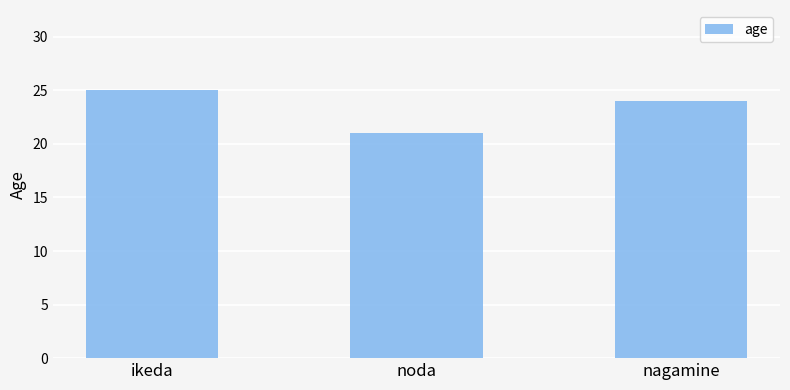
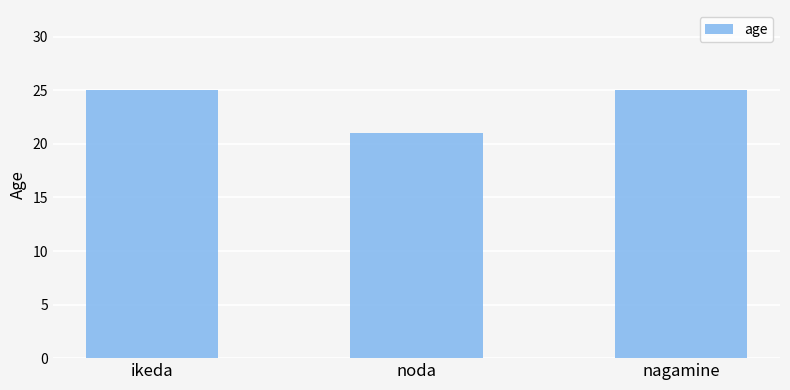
  {
    "ikeda": 25,
    "noda": 21,
-   "nagamine": 24
+   "nagamine": 25
  }
